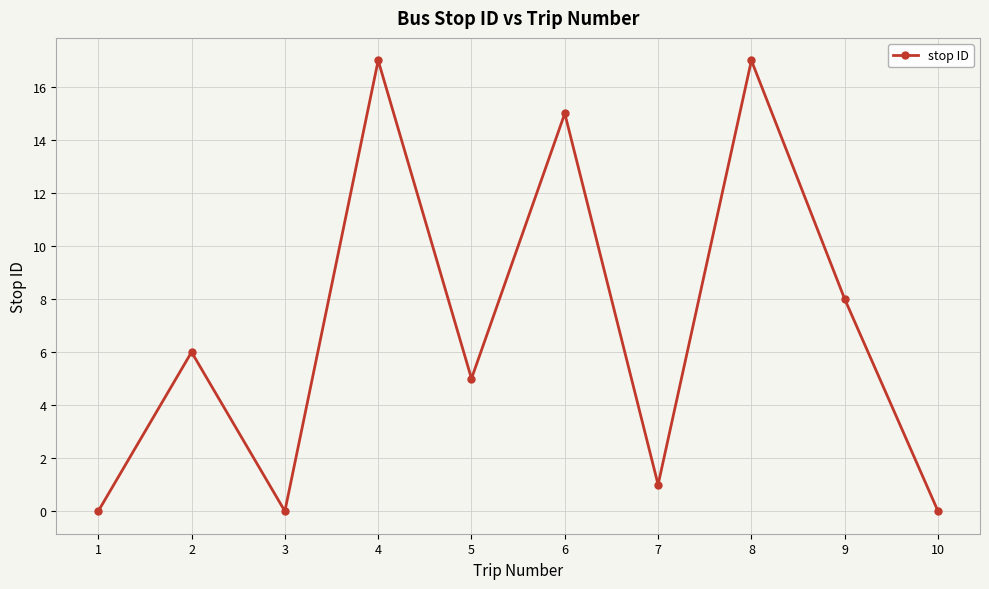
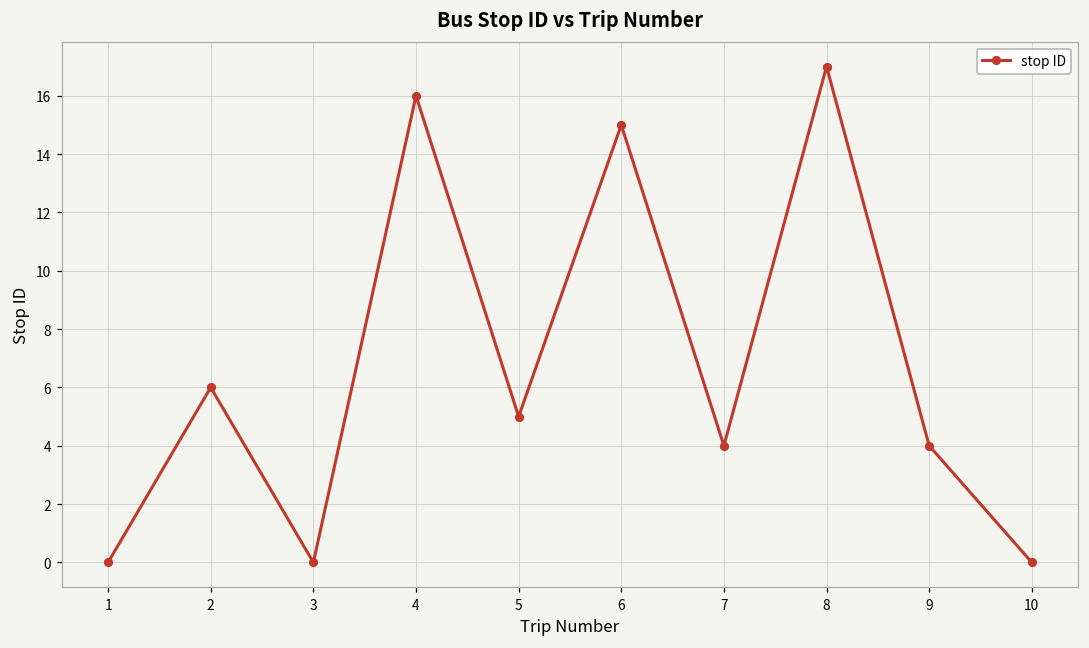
  {
    "1": 0,
    "2": 6,
    "3": 0,
-   "4": 17,
+   "4": 16,
    "5": 5,
    "6": 15,
-   "7": 1,
+   "7": 4,
    "8": 17,
-   "9": 8,
+   "9": 4,
    "10": 0
  }
